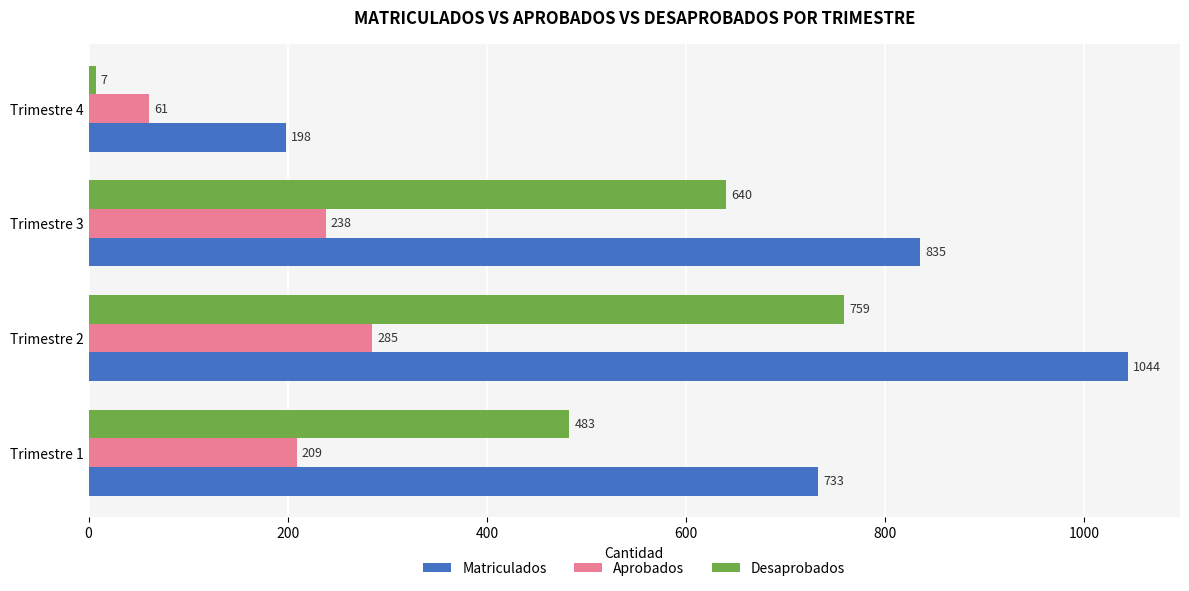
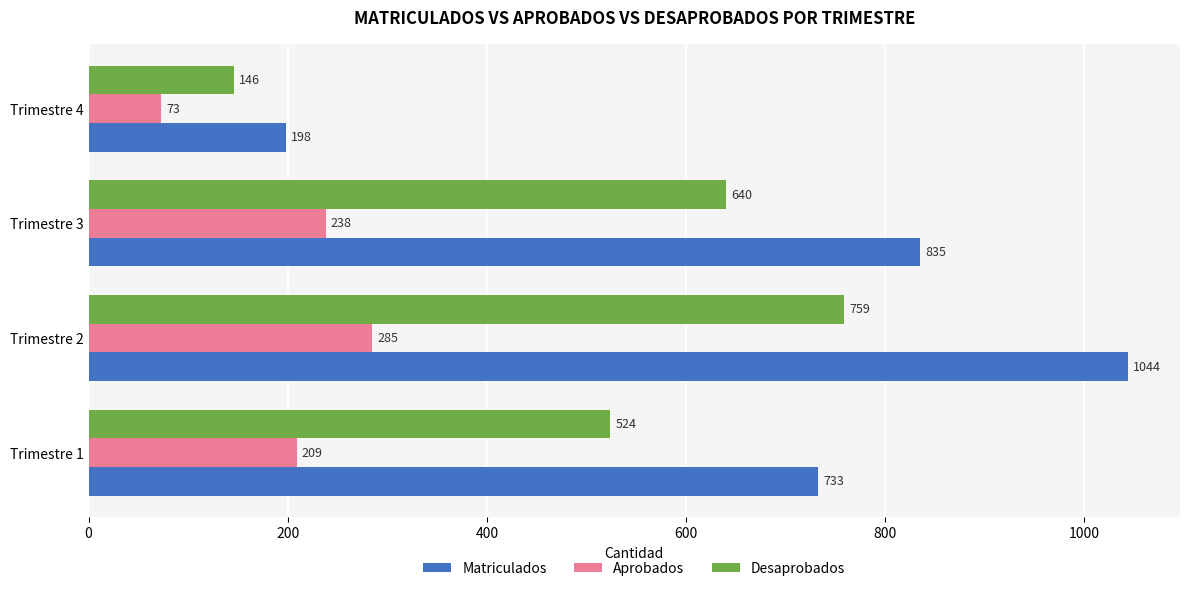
  {
    "Matriculados": {
      "Trimestre 4": 198,
      "Trimestre 3": 835,
      "Trimestre 2": 1044,
      "Trimestre 1": 733
    },
    "Aprobados": {
-     "Trimestre 4": 61,
+     "Trimestre 4": 73,
      "Trimestre 3": 238,
      "Trimestre 2": 285,
      "Trimestre 1": 209
    },
    "Desaprobados": {
-     "Trimestre 4": 7,
+     "Trimestre 4": 146,
      "Trimestre 3": 640,
      "Trimestre 2": 759,
-     "Trimestre 1": 483
+     "Trimestre 1": 524
    }
  }
